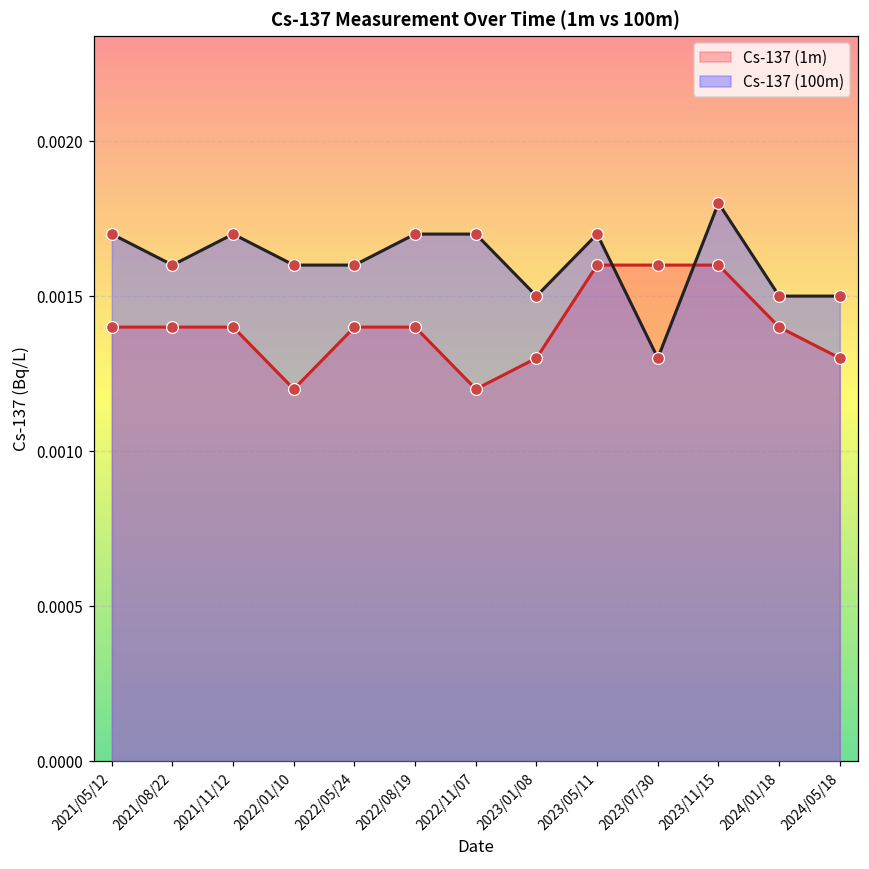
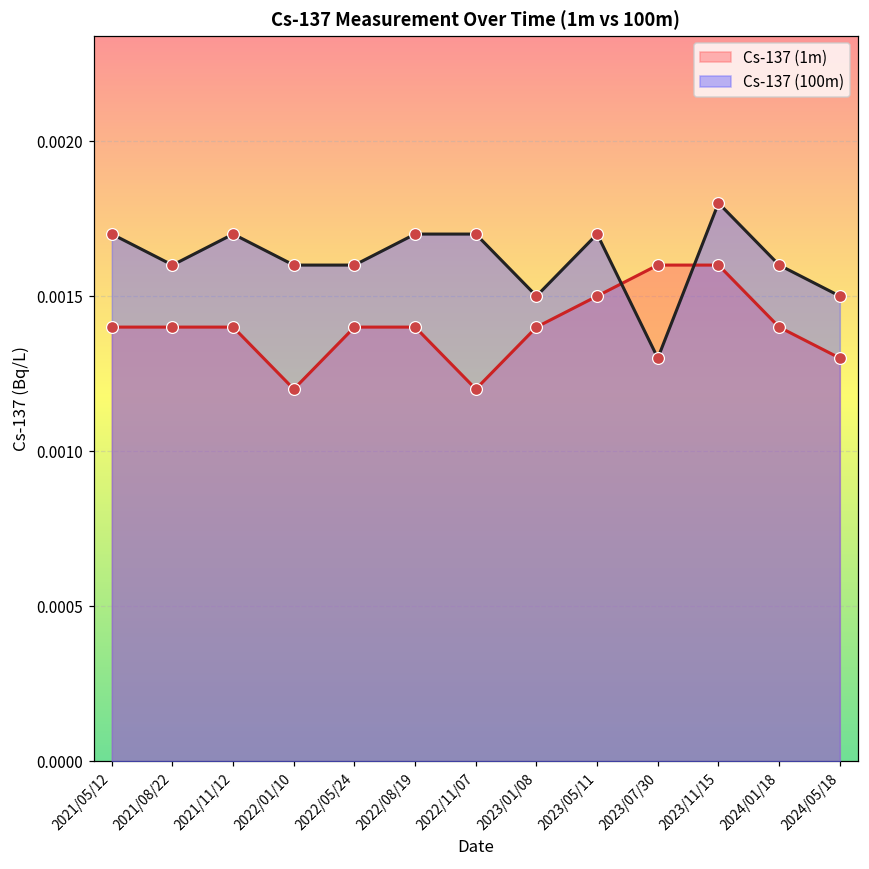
  {
    "Cs-137 (1m)": {
      "2021/05/12": 0.0014,
      "2021/08/22": 0.0014,
      "2021/11/12": 0.0014,
      "2022/01/10": 0.0012,
      "2022/05/24": 0.0014,
      "2022/08/19": 0.0014,
      "2022/11/07": 0.0012,
-     "2023/01/08": 0.0013,
-     "2023/05/11": 0.0016,
+     "2023/01/08": 0.0014,
+     "2023/05/11": 0.0015,
      "2023/07/30": 0.0016,
      "2023/11/15": 0.0016,
      "2024/01/18": 0.0014,
      "2024/05/18": 0.0013
    },
    "Cs-137 (100m)": {
      "2021/05/12": 0.0017,
      "2021/08/22": 0.0016,
      "2021/11/12": 0.0017,
      "2022/01/10": 0.0016,
      "2022/05/24": 0.0016,
      "2022/08/19": 0.0017,
      "2022/11/07": 0.0017,
      "2023/01/08": 0.0015,
      "2023/05/11": 0.0017,
      "2023/07/30": 0.0013,
      "2023/11/15": 0.0018,
-     "2024/01/18": 0.0015,
+     "2024/01/18": 0.0016,
      "2024/05/18": 0.0015
    }
  }
